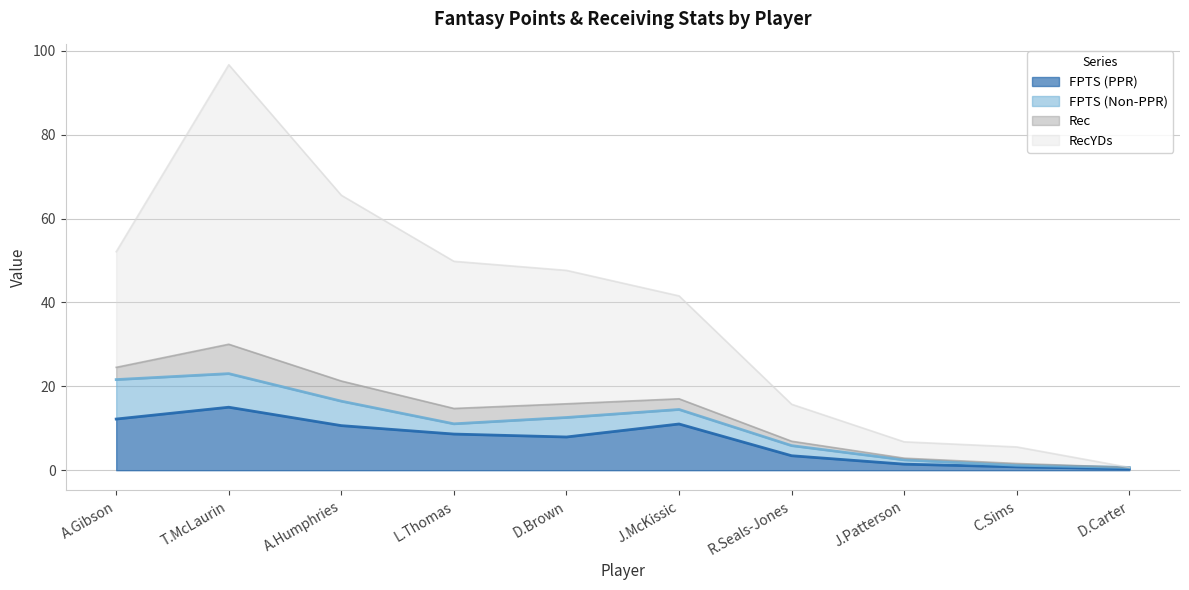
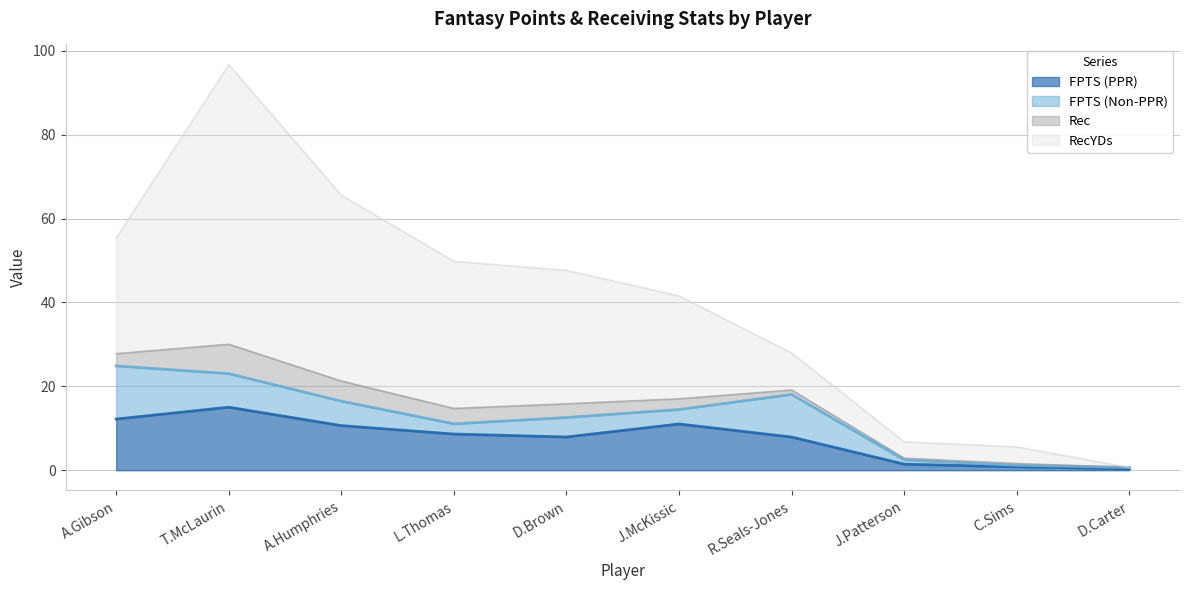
  {
    "FPTS (PPR)": {
      "A.Gibson": 12,
      "T.McLaurin": 15,
      "A.Humphries": 11,
      "L.Thomas": 9,
      "D.Brown": 8,
      "J.McKissic": 11,
-     "R.Seals-Jones": 3,
+     "R.Seals-Jones": 8,
      "J.Patterson": 1
    },
    "FPTS (Non-PPR)": {
-     "A.Gibson": 9,
+     "A.Gibson": 13,
      "T.McLaurin": 8,
      "A.Humphries": 6,
      "L.Thomas": 2,
      "D.Brown": 5,
      "J.McKissic": 3,
-     "R.Seals-Jones": 2
+     "R.Seals-Jones": 10
    },
    "Rec": {
      "A.Gibson": 3,
      "T.McLaurin": 7,
      "A.Humphries": 5,
      "L.Thomas": 4,
      "D.Brown": 3,
      "J.McKissic": 3,
      "R.Seals-Jones": 1
    },
    "RecYDs": {
      "A.Gibson": 28,
      "T.McLaurin": 67,
      "A.Humphries": 44,
      "L.Thomas": 35,
      "D.Brown": 32,
      "J.McKissic": 25,
      "R.Seals-Jones": 9,
      "J.Patterson": 4,
      "C.Sims": 4
    }
  }
